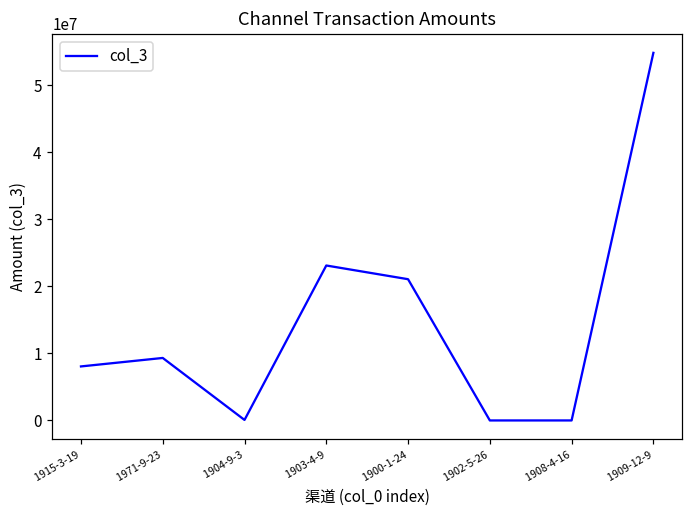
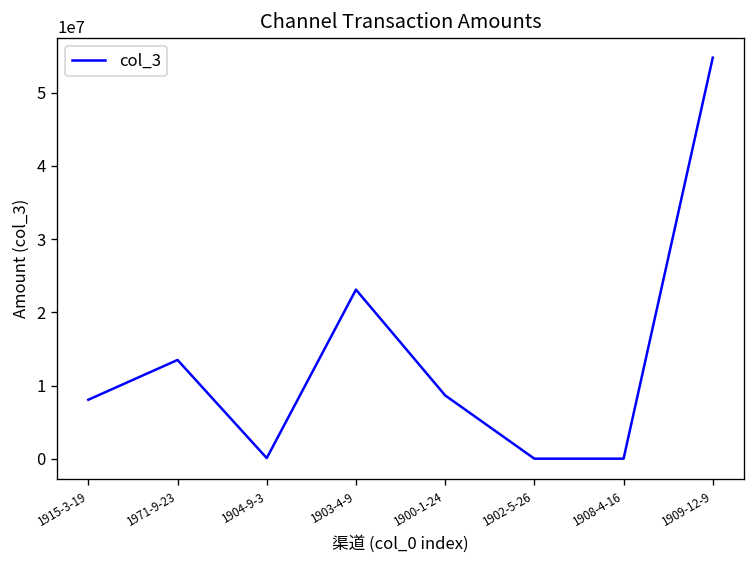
  {
    "1915-3-19": 8000000,
-   "1971-9-23": 9000000,
+   "1971-9-23": 13000000,
    "1904-9-3": 0,
    "1903-4-9": 23000000,
-   "1900-1-24": 21000000,
+   "1900-1-24": 9000000,
    "1902-5-26": 0,
    "1908-4-16": 0,
    "1909-12-9": 55000000
  }
